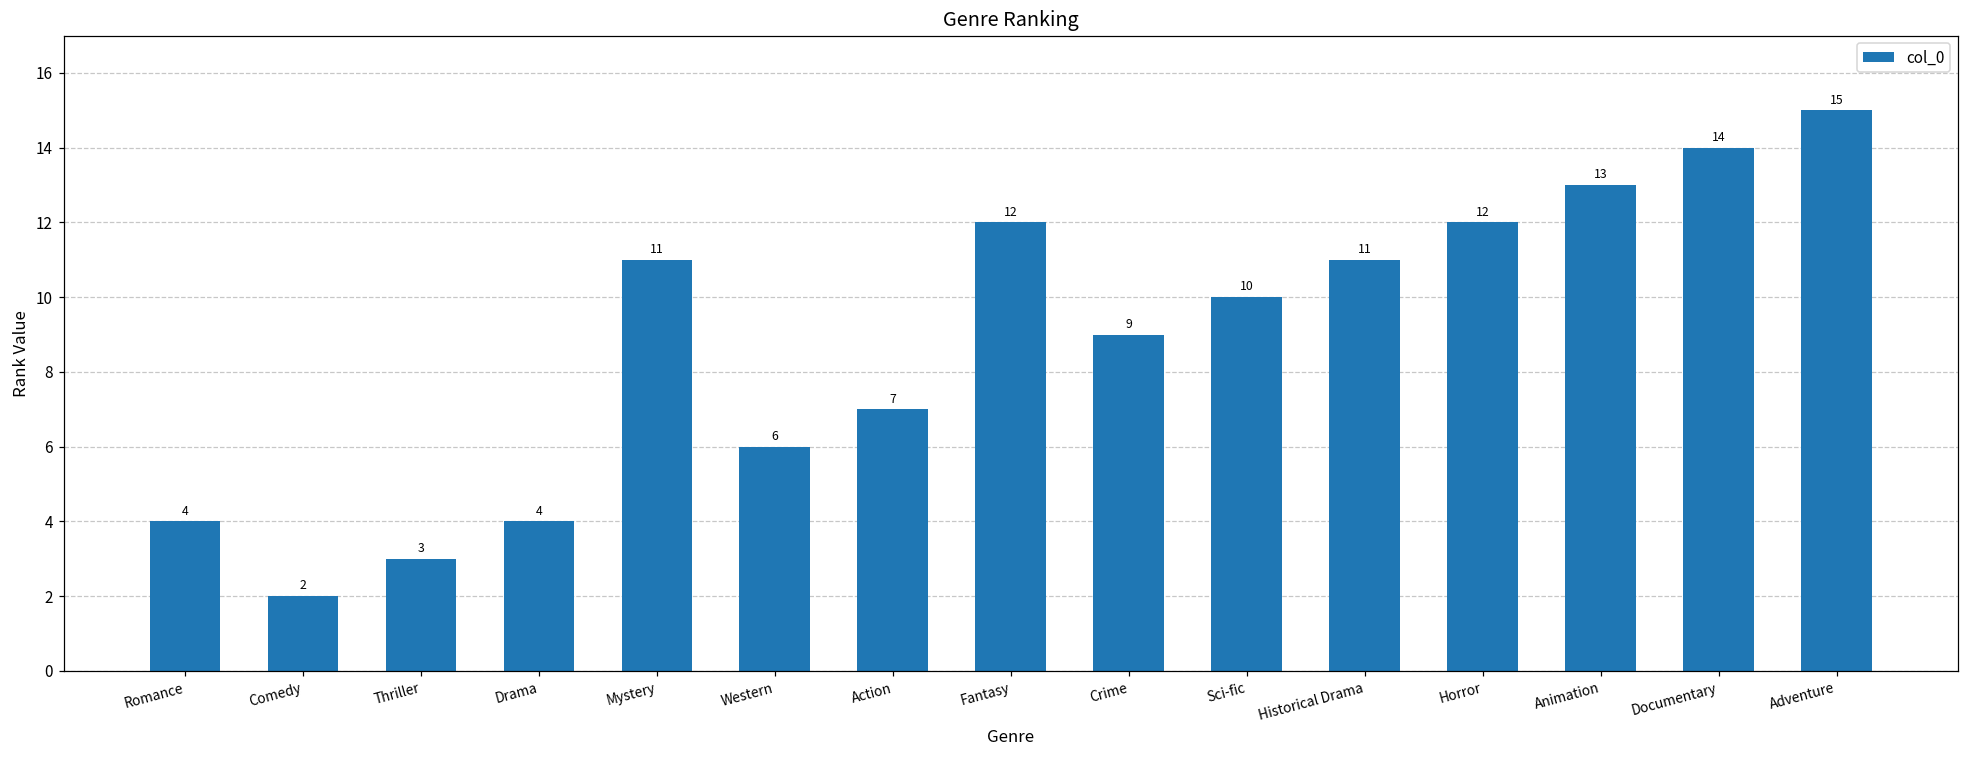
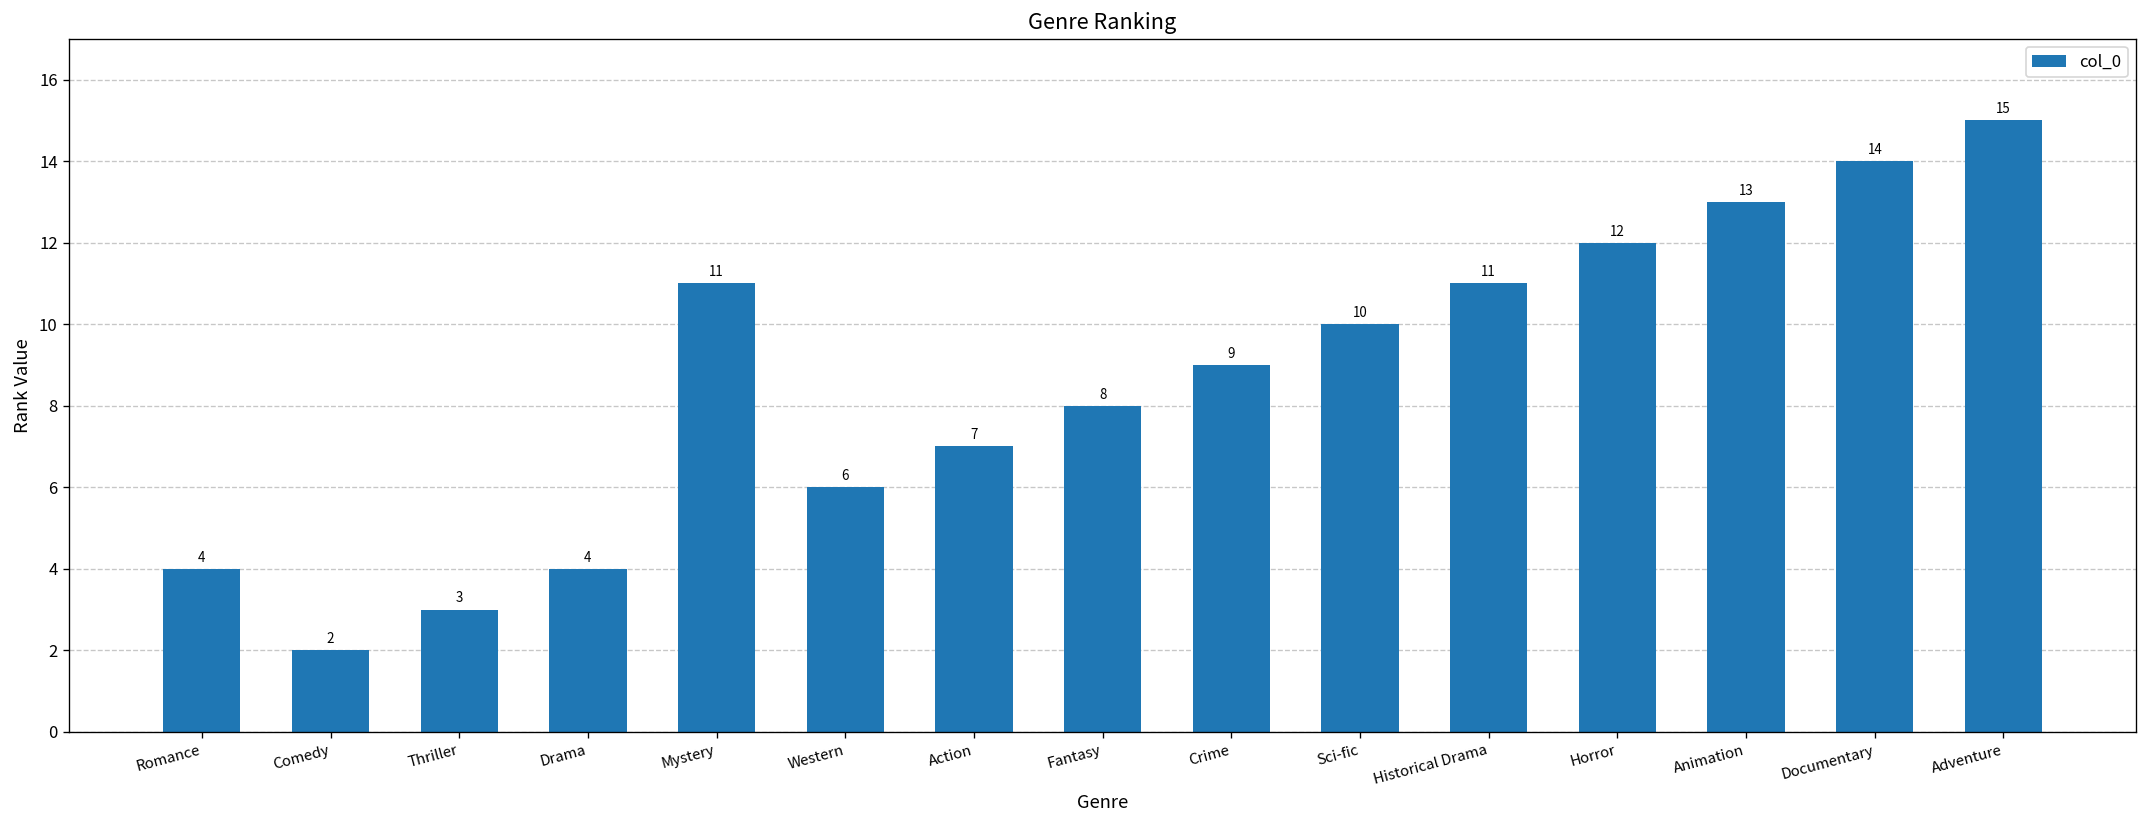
  {
    "Romance": 4,
    "Comedy": 2,
    "Thriller": 3,
    "Drama": 4,
    "Mystery": 11,
    "Western": 6,
    "Action": 7,
-   "Fantasy": 12,
+   "Fantasy": 8,
    "Crime": 9,
    "Sci-fic": 10,
    "Historical Drama": 11,
    "Horror": 12,
    "Animation": 13,
    "Documentary": 14,
    "Adventure": 15
  }
